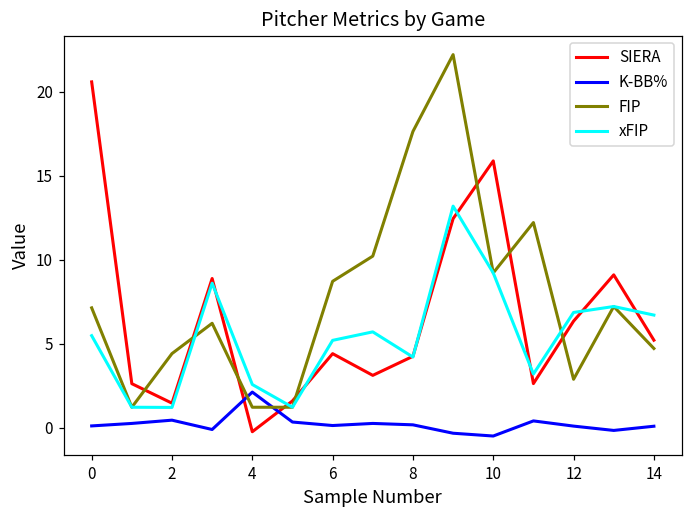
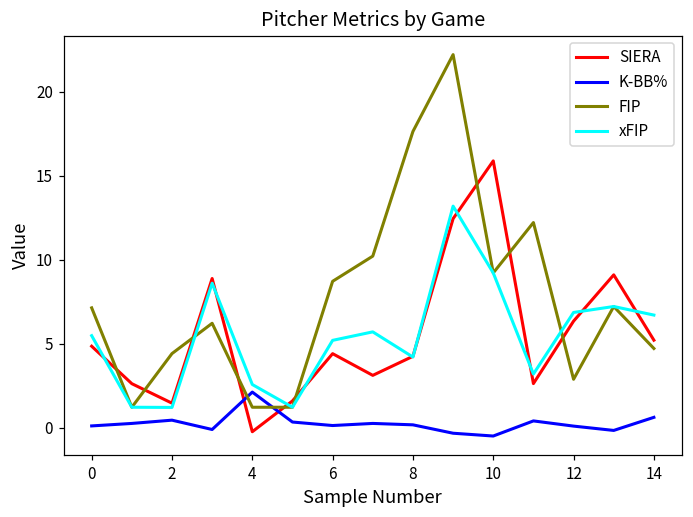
  {
    "SIERA": {
-     "0": 20.6,
+     "0": 4.8,
      "2": 1.5,
      "4": -0.2,
      "6": 4.4,
      "10": 15.9,
      "12": 6.3,
      "14": 5.2
    },
    "K-BB%": {
      "0": 0.1,
      "2": 0.4,
      "4": 2.1,
      "6": 0.1,
      "8": 0.2,
      "10": -0.5,
      "12": 0.1,
-     "14": 0.1
+     "14": 0.6
    },
    "FIP": {
      "0": 7.1,
      "2": 4.4,
      "4": 1.2,
      "6": 8.7,
      "8": 17.6,
      "12": 2.9,
      "14": 4.7
    },
    "xFIP": {
      "0": 5.5,
      "2": 1.2,
      "4": 2.6,
      "6": 5.2,
      "12": 6.9,
      "14": 6.7
    }
  }
